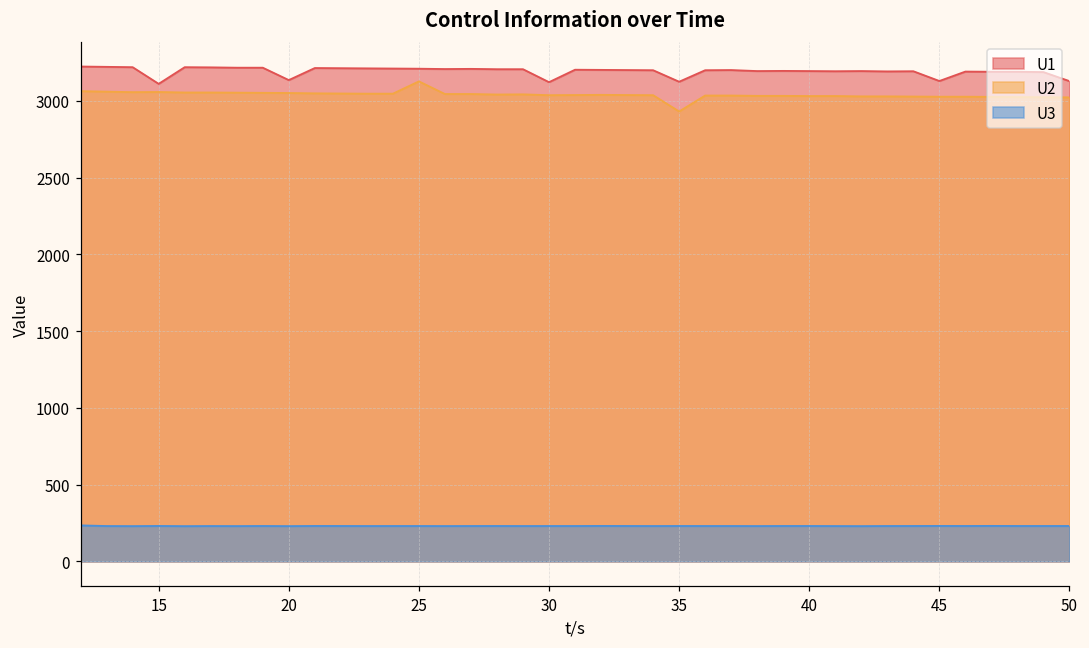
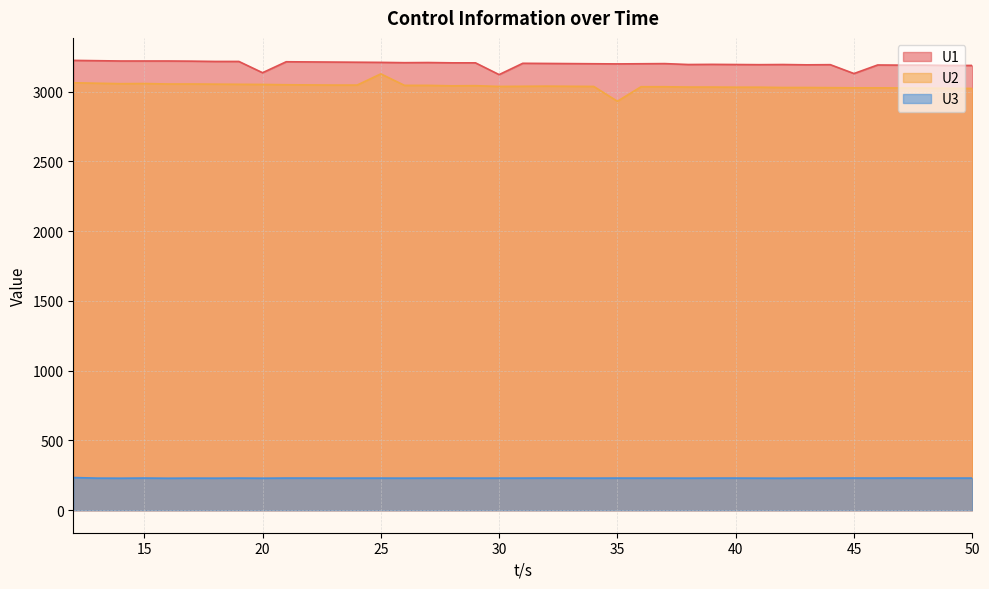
  {
    "U1": {
-     "15": 3110,
+     "15": 3220,
      "20": 3140,
      "25": 3210,
      "30": 3120,
-     "35": 3130,
+     "35": 3200,
      "40": 3190,
      "45": 3130,
-     "50": 3130
+     "50": 3190
    },
    "U2": {
      "15": 3060,
      "20": 3050,
      "25": 3130,
      "30": 3040,
      "35": 2930,
      "40": 3030,
      "45": 3030,
      "50": 3020
    },
    "U3": {
      "15": 230,
      "20": 230,
      "25": 230,
      "30": 230,
      "35": 230,
      "40": 230,
      "45": 230,
      "50": 230
    }
  }
